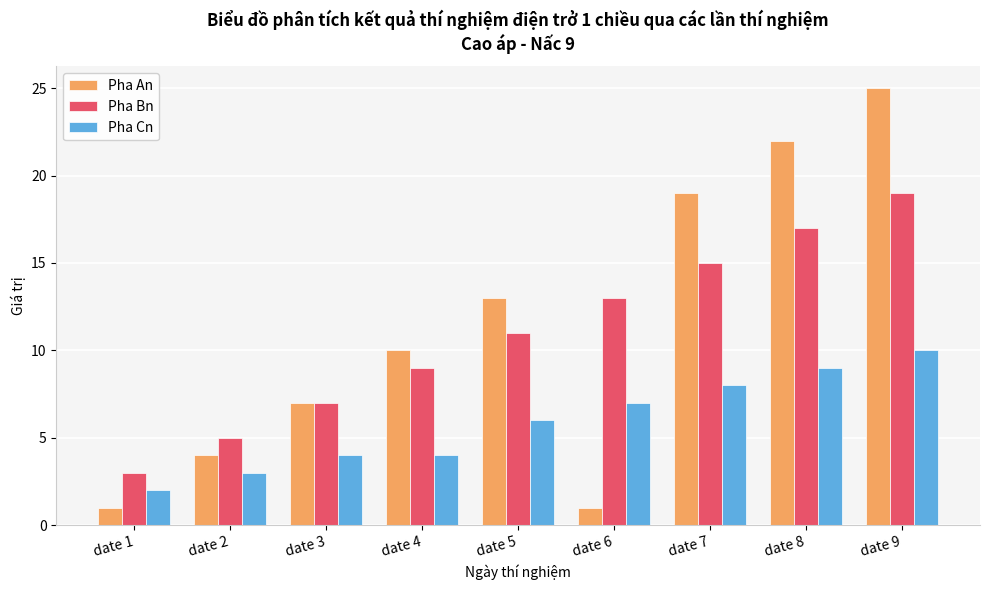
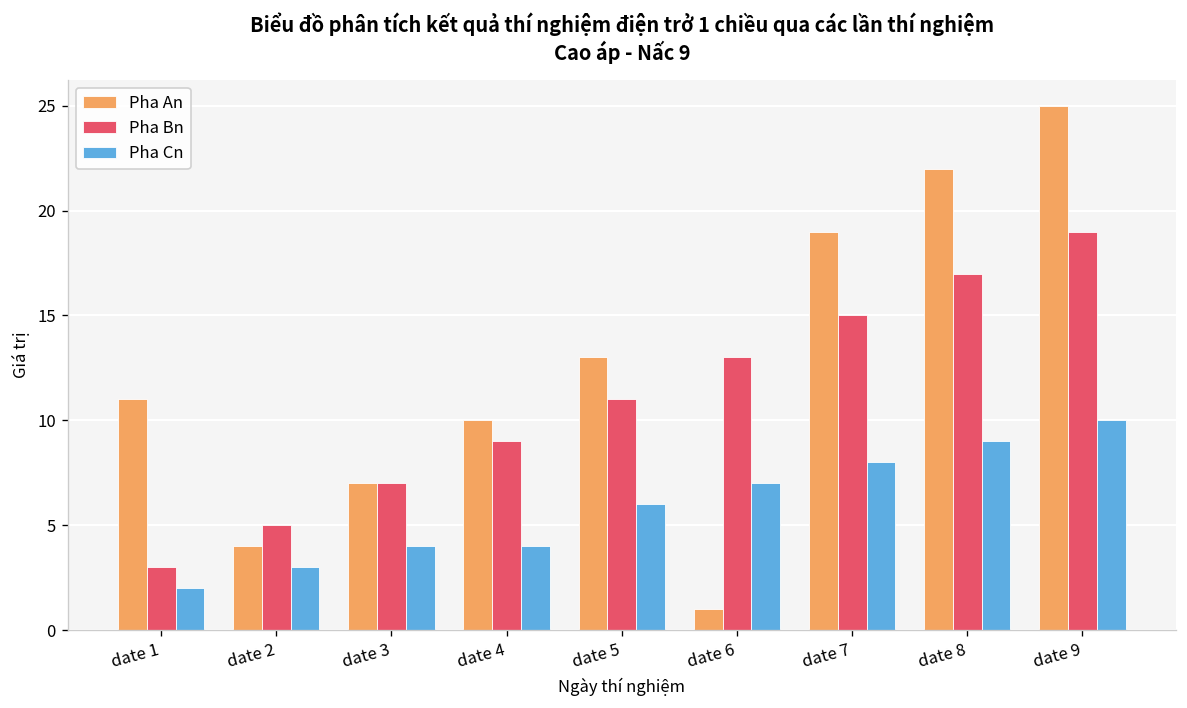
  {
    "Pha An": {
-     "date 1": 1,
+     "date 1": 11,
      "date 2": 4,
      "date 3": 7,
      "date 4": 10,
      "date 5": 13,
      "date 6": 1,
      "date 7": 19,
      "date 8": 22,
      "date 9": 25
    },
    "Pha Bn": {
      "date 1": 3,
      "date 2": 5,
      "date 3": 7,
      "date 4": 9,
      "date 5": 11,
      "date 6": 13,
      "date 7": 15,
      "date 8": 17,
      "date 9": 19
    },
    "Pha Cn": {
      "date 1": 2,
      "date 2": 3,
      "date 3": 4,
      "date 4": 4,
      "date 5": 6,
      "date 6": 7,
      "date 7": 8,
      "date 8": 9,
      "date 9": 10
    }
  }
